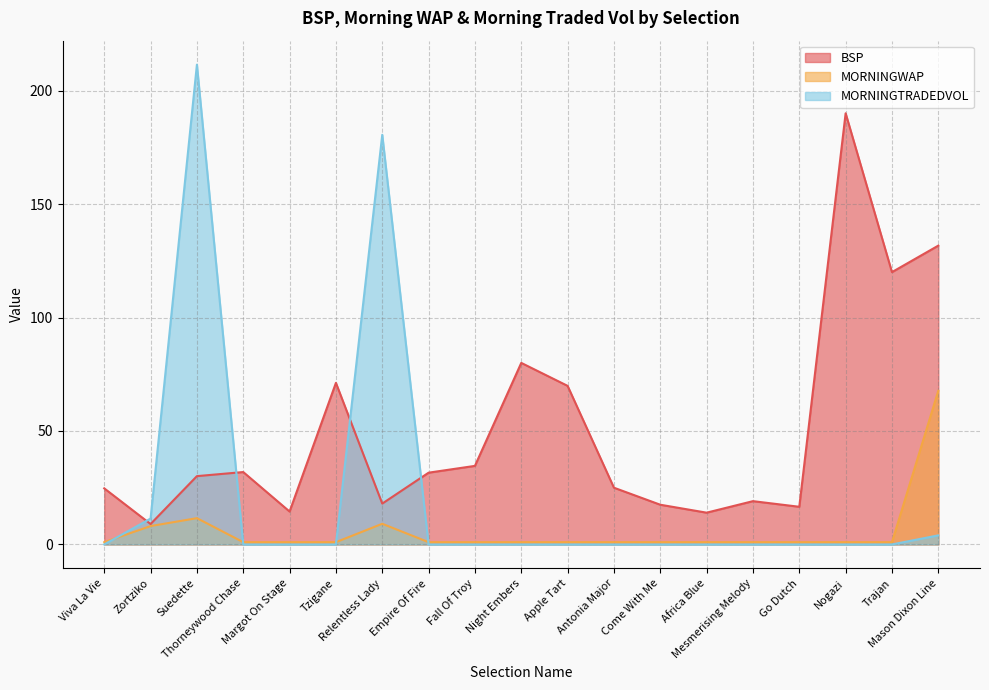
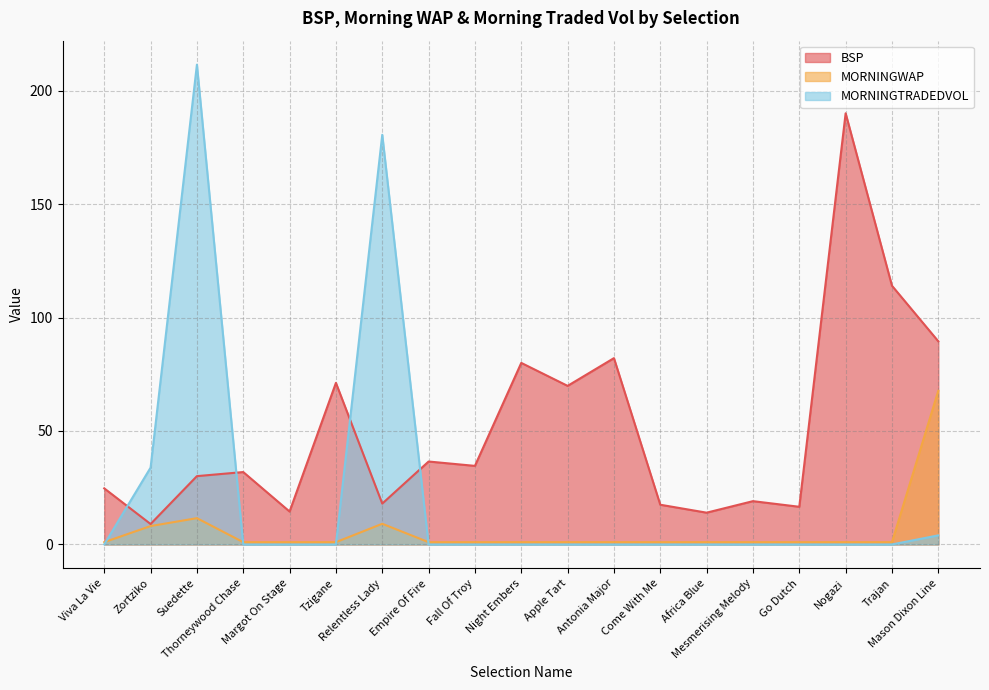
  {
    "BSP": {
      "Viva La Vie": 25,
      "Suedette": 30,
      "Thorneywood Chase": 32,
      "Margot On Stage": 15,
      "Tzigane": 71,
      "Relentless Lady": 18,
-     "Empire Of Fire": 32,
+     "Empire Of Fire": 37,
      "Fall Of Troy": 35,
      "Night Embers": 80,
      "Apple Tart": 70,
-     "Antonia Major": 25,
+     "Antonia Major": 82,
      "Come With Me": 18,
      "Africa Blue": 14,
      "Mesmerising Melody": 19,
      "Go Dutch": 17,
      "Nogazi": 190,
-     "Trajan": 120,
-     "Mason Dixon Line": 132
+     "Trajan": 114,
+     "Mason Dixon Line": 90
    },
    "MORNINGWAP": {
      "Suedette": 12,
      "Relentless Lady": 9,
      "Mason Dixon Line": 68
    },
    "MORNINGTRADEDVOL": {
-     "Zortziko": 11,
+     "Zortziko": 34,
      "Suedette": 211,
      "Relentless Lady": 181,
      "Mason Dixon Line": 4
    }
  }
